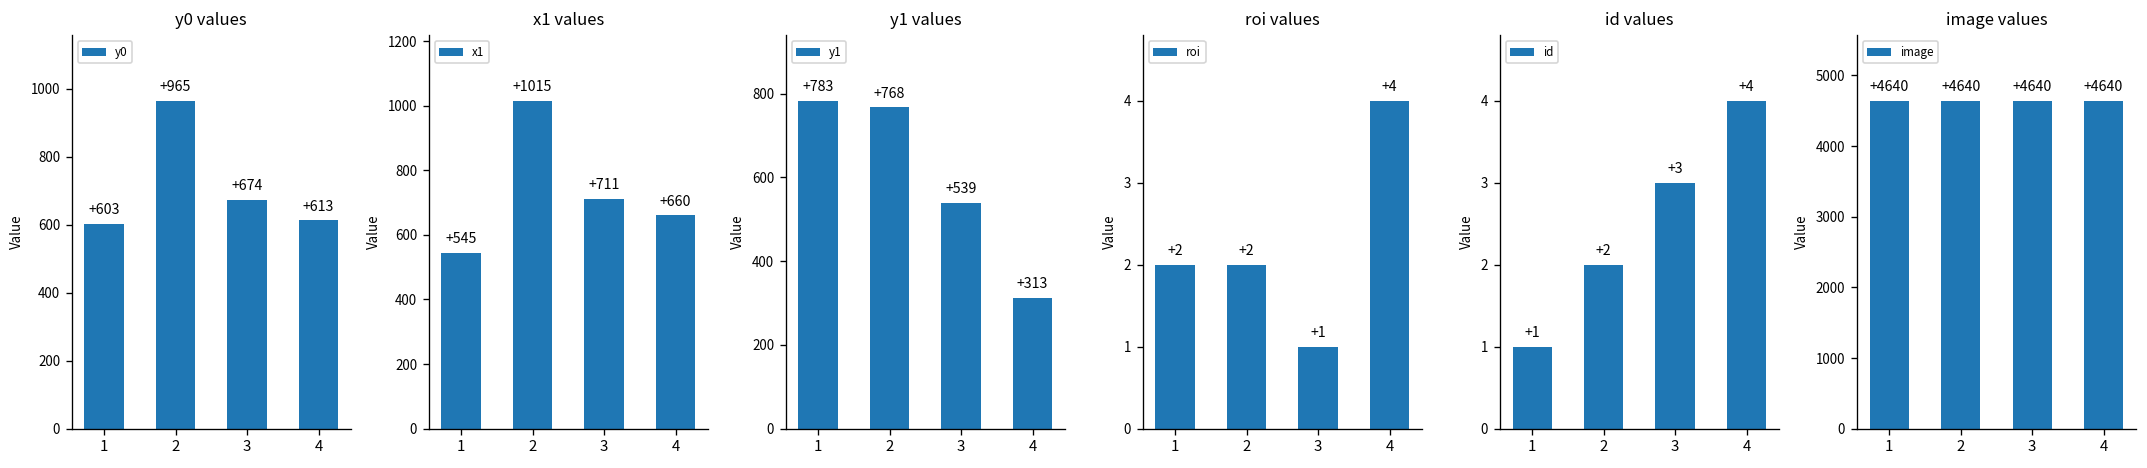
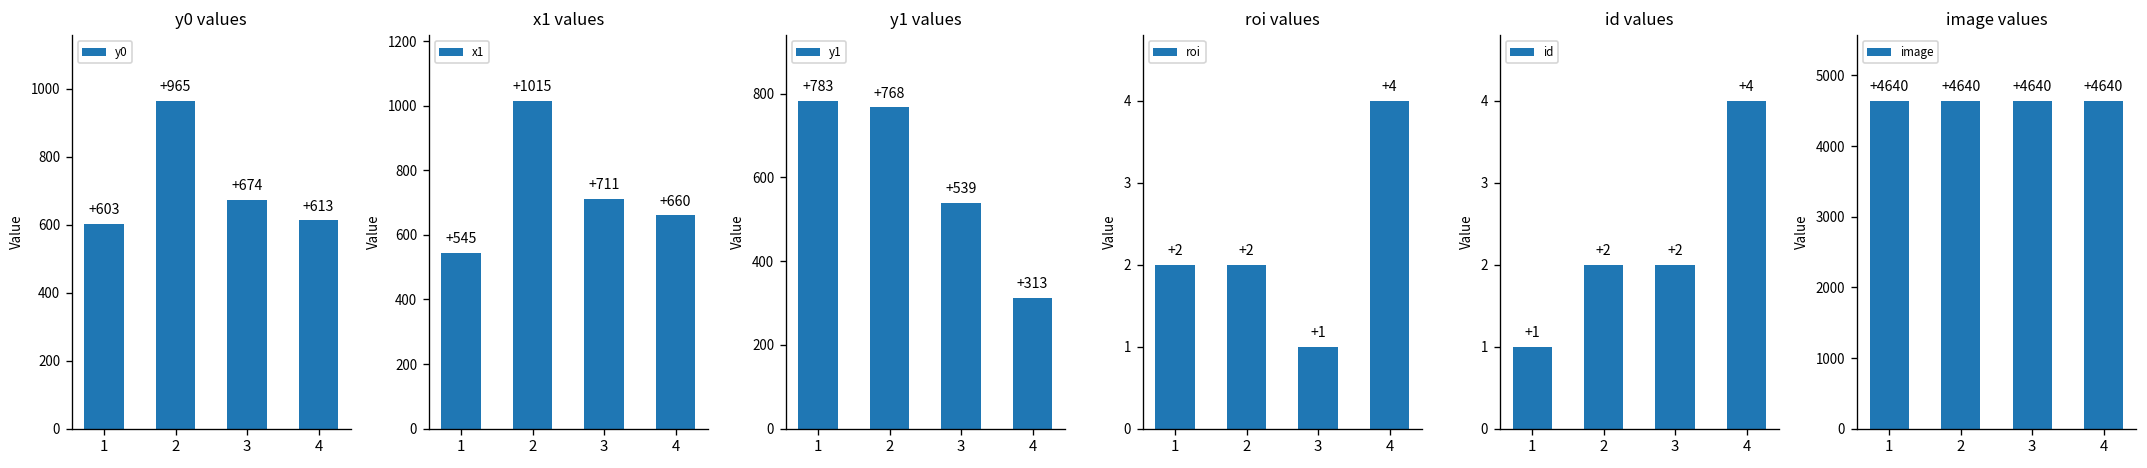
  {
    "y0 values": {
      "1": "+603",
      "2": "+965",
      "3": "+674",
      "4": "+613"
    },
    "x1 values": {
      "1": "+545",
      "2": "+1015",
      "3": "+711",
      "4": "+660"
    },
    "y1 values": {
      "1": "+783",
      "2": "+768",
      "3": "+539",
      "4": "+313"
    },
    "roi values": {
      "1": "+2",
      "2": "+2",
      "3": "+1",
      "4": "+4"
    },
    "id values": {
      "1": "+1",
      "2": "+2",
-     "3": "+3",
+     "3": "+2",
      "4": "+4"
    },
    "image values": {
      "1": "+4640",
      "2": "+4640",
      "3": "+4640",
      "4": "+4640"
    }
  }
